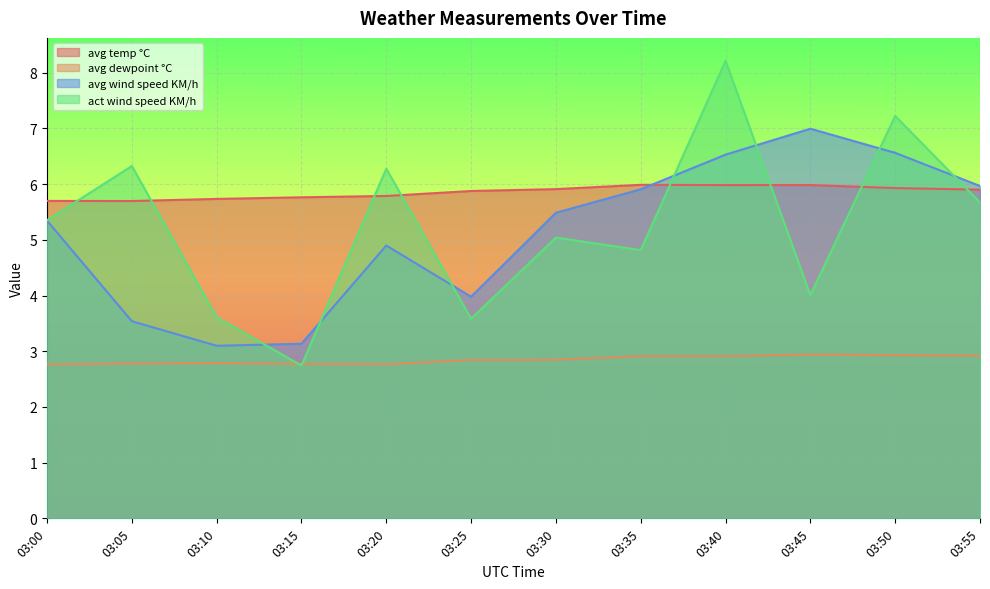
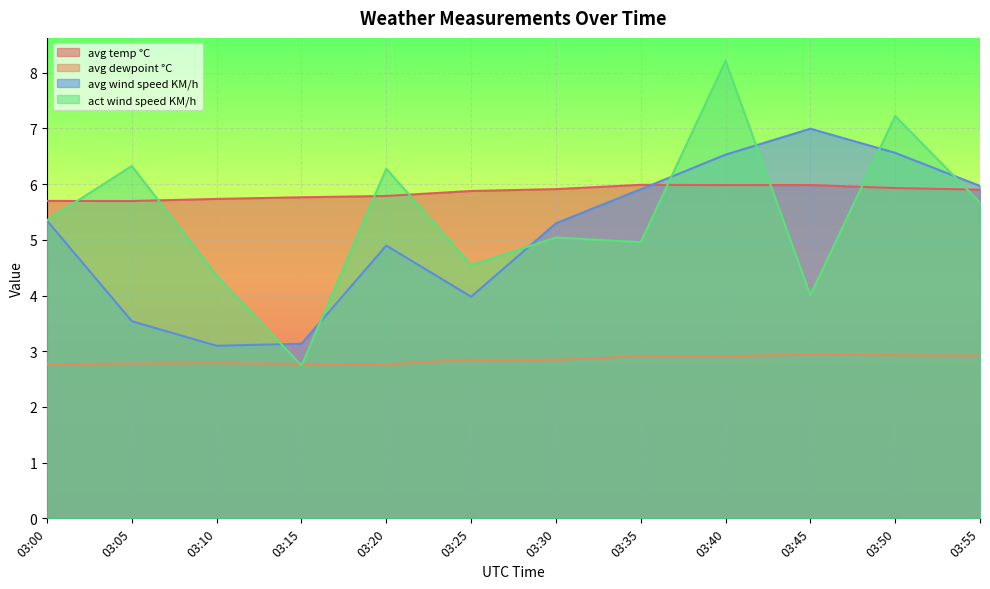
  {
    "avg wind speed KM/h": {
      "03:05": 3.5,
      "03:10": 3.1,
      "03:15": 3.1,
      "03:20": 4.9,
      "03:25": 4.0,
-     "03:30": 5.5,
+     "03:30": 5.3,
      "03:35": 5.9,
      "03:40": 6.5,
      "03:45": 7.0,
      "03:50": 6.6,
      "03:55": 6.0
    },
    "act wind speed KM/h": {
      "03:05": 6.3,
-     "03:10": 3.6,
+     "03:10": 4.4,
      "03:20": 6.3,
-     "03:25": 3.6,
+     "03:25": 4.5,
      "03:30": 5.0,
-     "03:35": 4.8,
+     "03:35": 5.0,
      "03:40": 8.2,
      "03:45": 4.0,
      "03:50": 7.2,
      "03:55": 5.7
    }
  }
